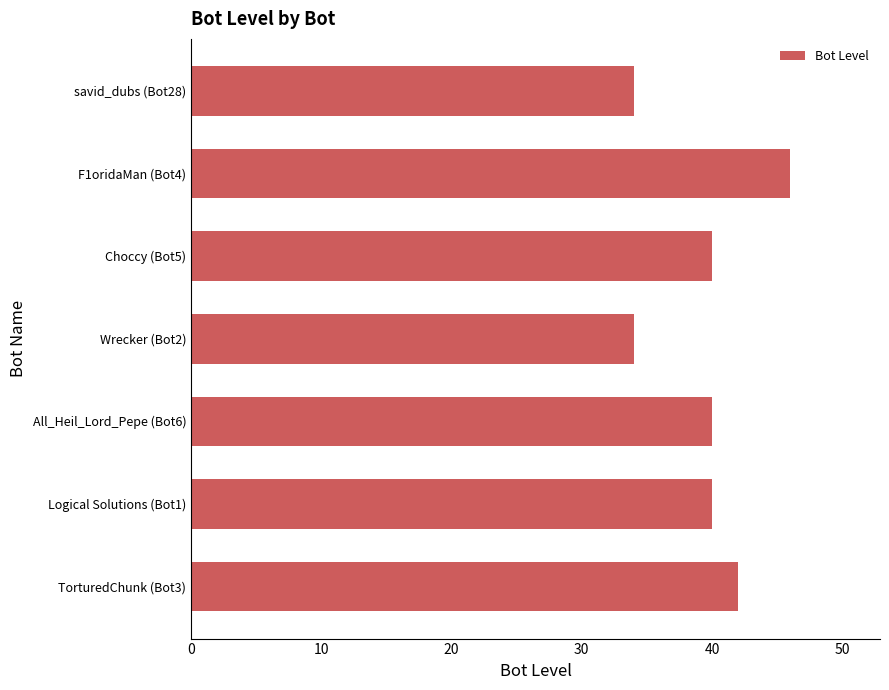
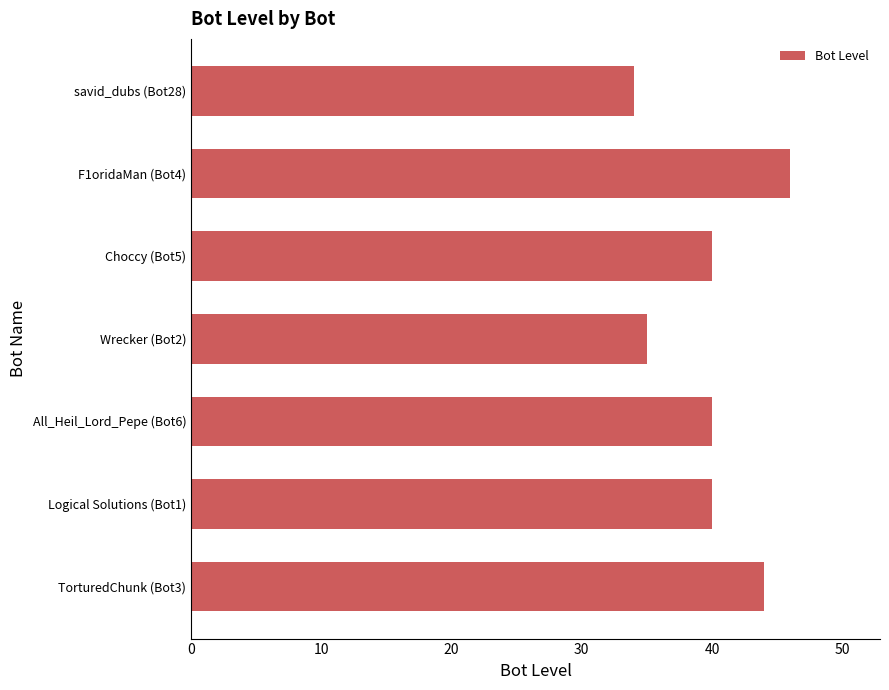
  {
    "savid_dubs (Bot28)": 34,
    "F1oridaMan (Bot4)": 46,
    "Choccy (Bot5)": 40,
-   "Wrecker (Bot2)": 34,
+   "Wrecker (Bot2)": 35,
    "All_Heil_Lord_Pepe (Bot6)": 40,
    "Logical Solutions (Bot1)": 40,
-   "TorturedChunk (Bot3)": 42
+   "TorturedChunk (Bot3)": 44
  }
